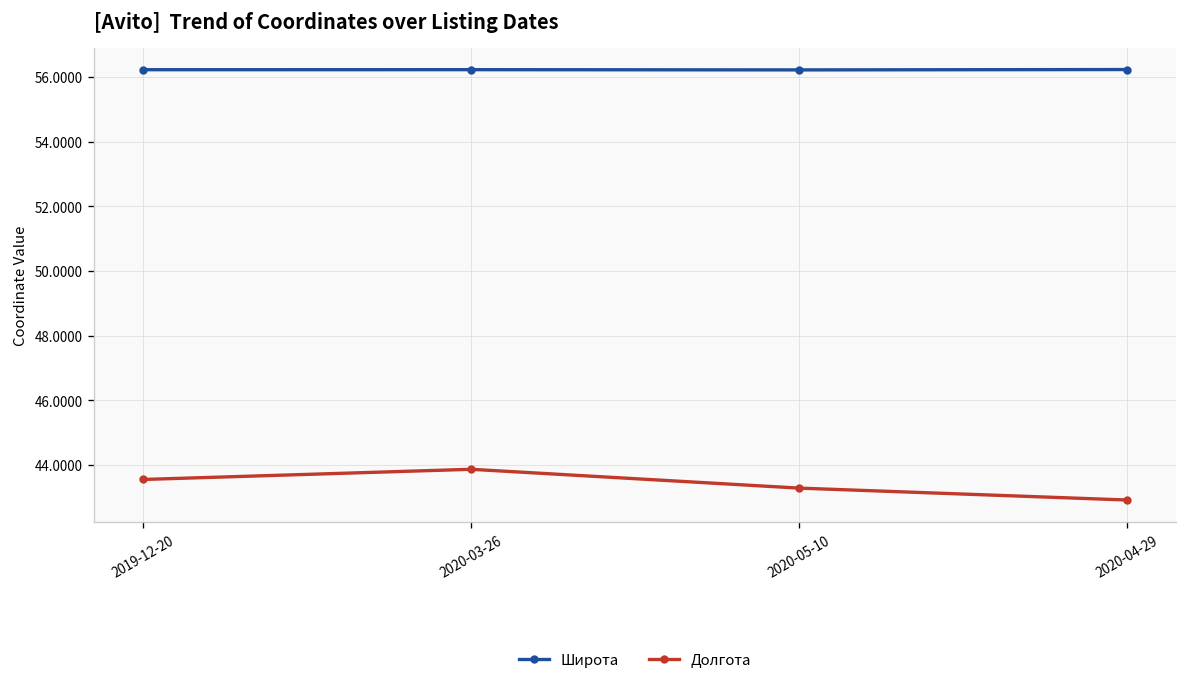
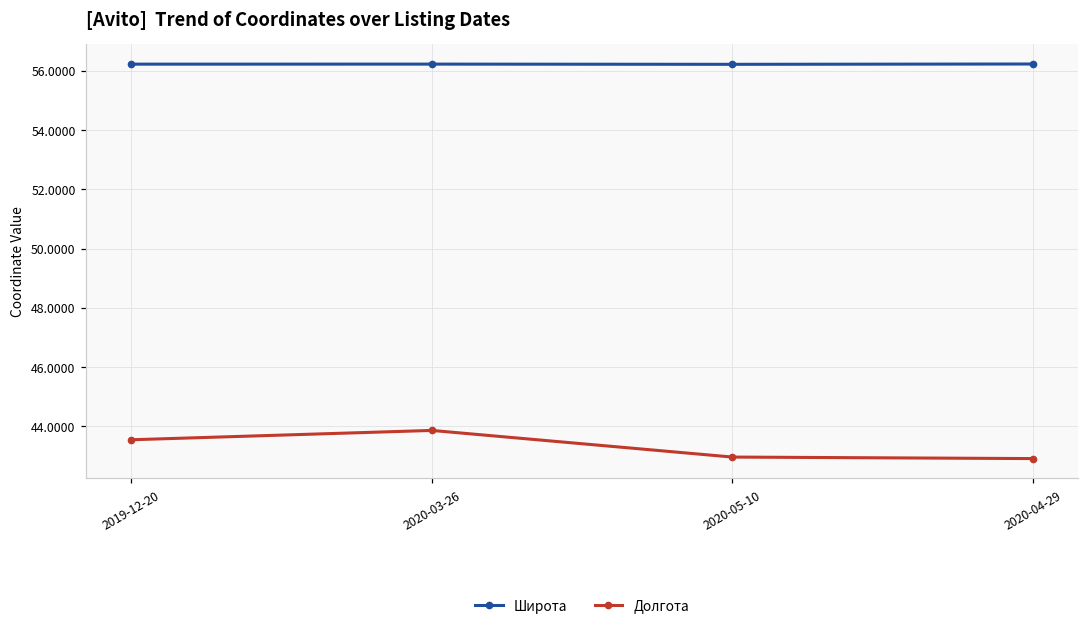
  {
    "Широта": {
      "2019-12-20": 56.2,
      "2020-03-26": 56.2,
      "2020-05-10": 56.2,
      "2020-04-29": 56.2
    },
    "Долгота": {
      "2019-12-20": 43.6,
      "2020-03-26": 43.9,
-     "2020-05-10": 43.3,
+     "2020-05-10": 43.0,
      "2020-04-29": 42.9
    }
  }
